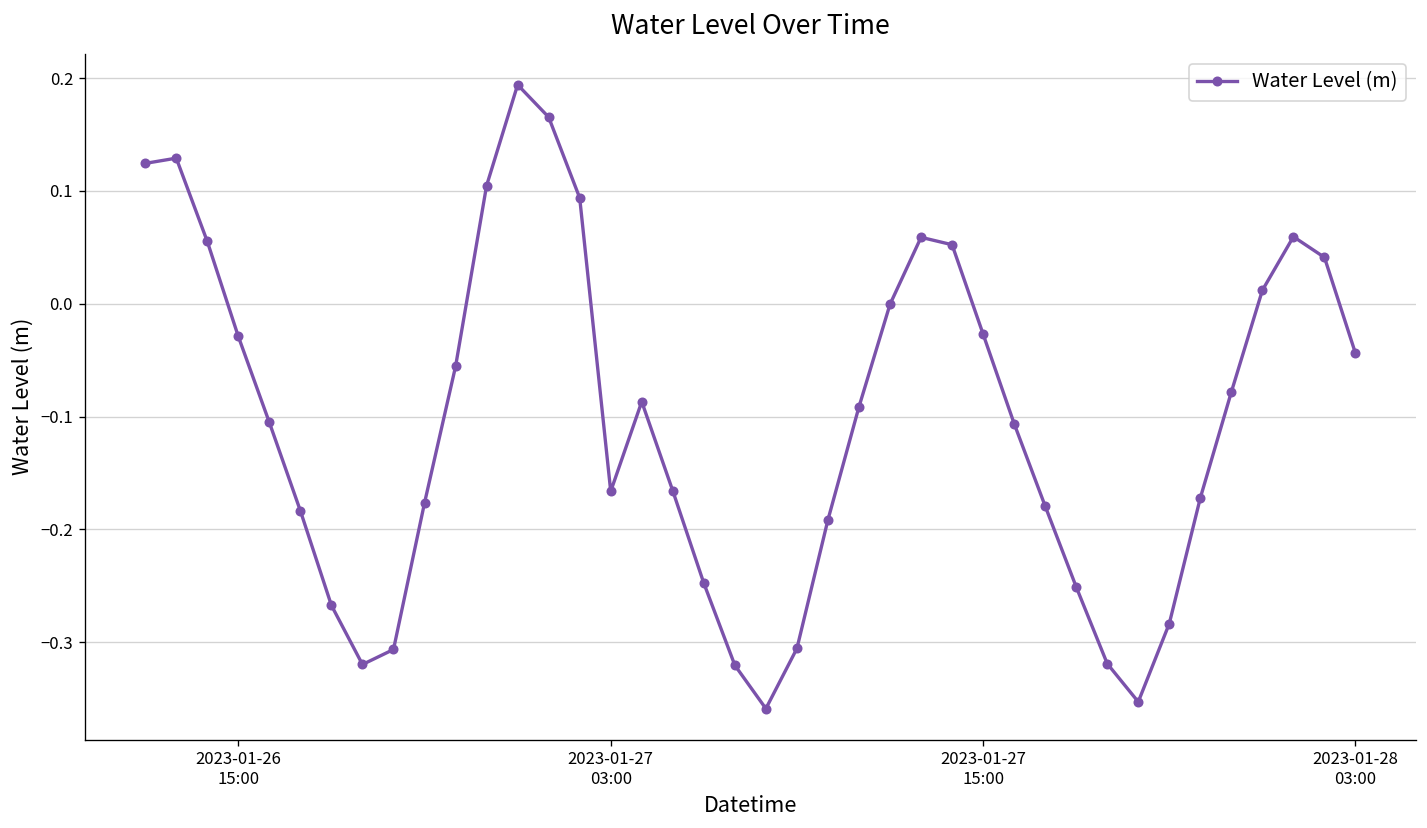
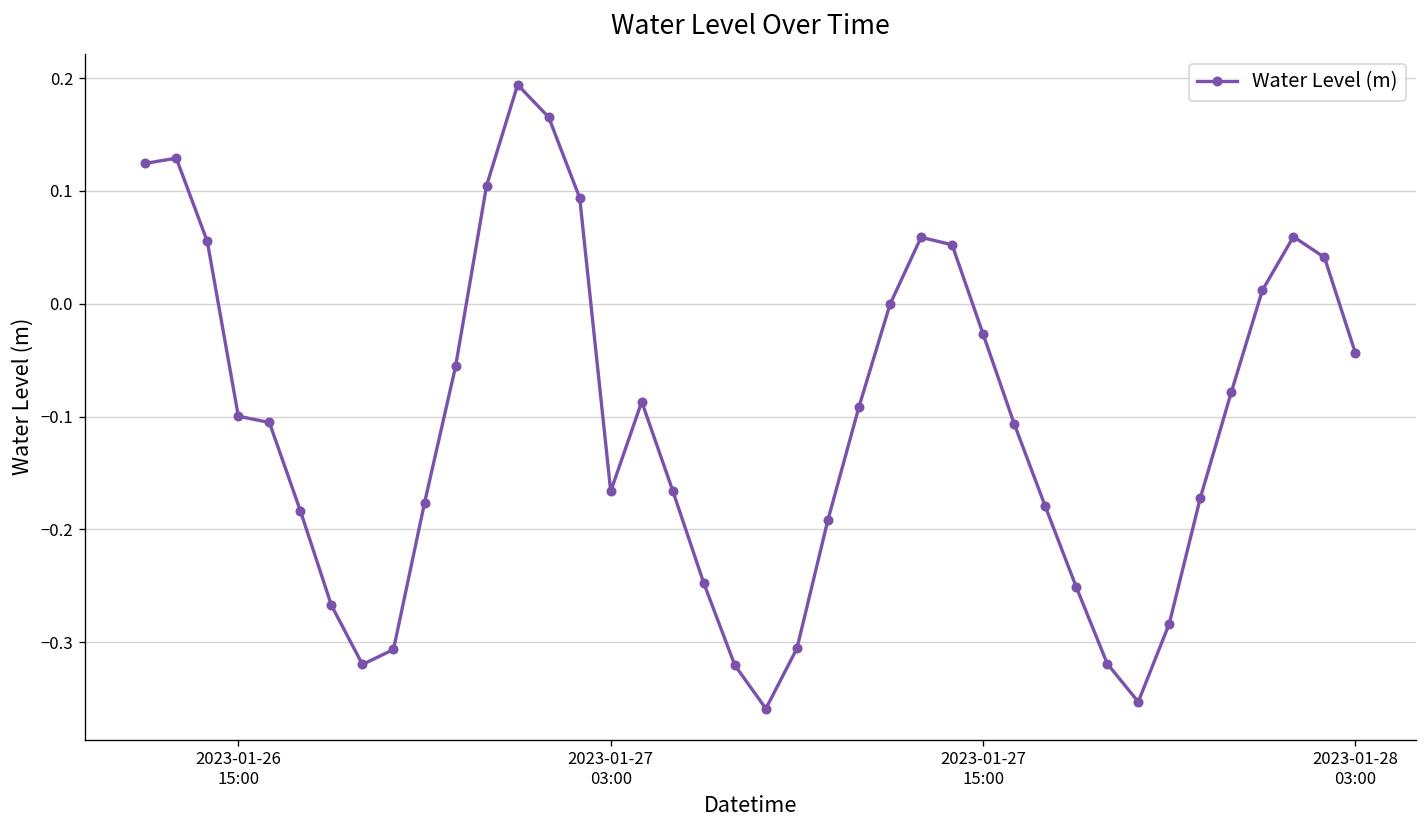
  {
-   "2023-01-26 15:00": -0.03,
+   "2023-01-26 15:00": -0.10,
    "2023-01-27 03:00": -0.17,
    "2023-01-27 15:00": -0.03,
    "2023-01-28 03:00": -0.04
  }
